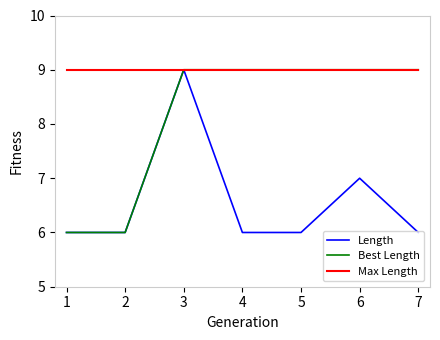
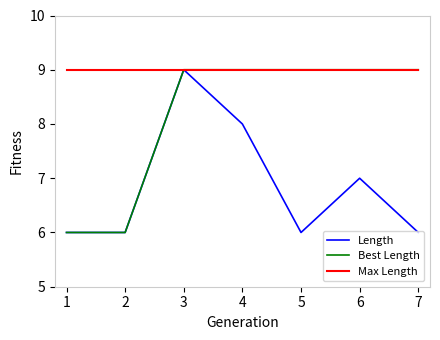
  {
    "Length": {
-     "4": 6,
+     "4": 8,
      "5": 6,
      "6": 7
    },
    "Max Length": {
      "1": 9,
      "2": 9
    }
  }
